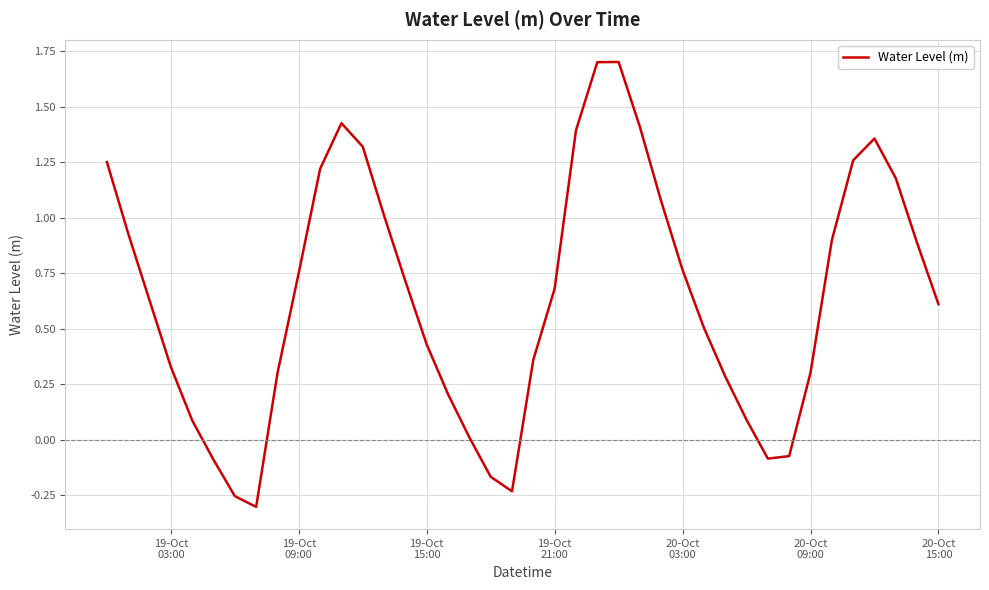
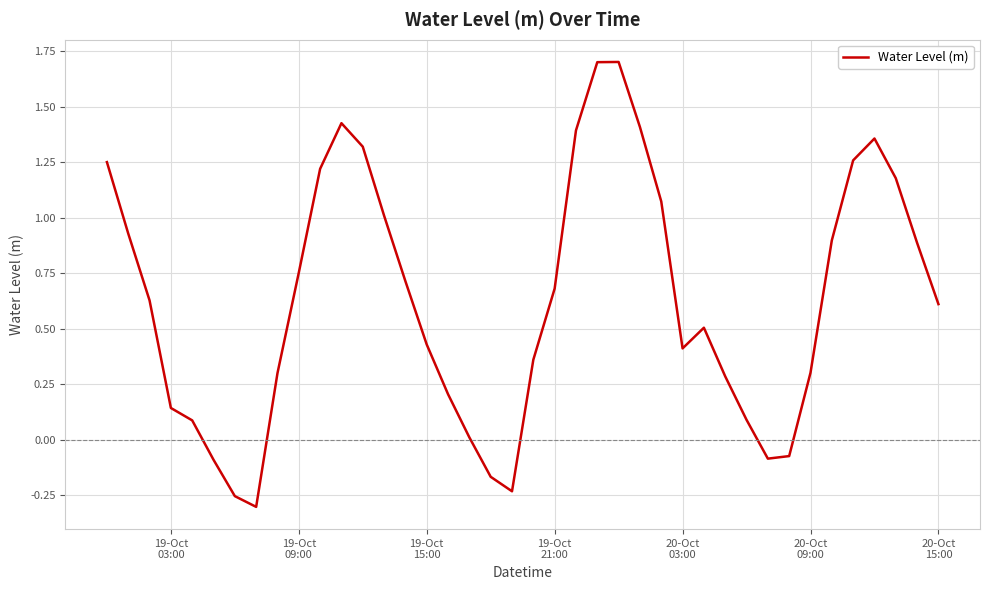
  {
-   "19-Oct 03:00": 0.33,
+   "19-Oct 03:00": 0.14,
    "19-Oct 09:00": 0.75,
    "19-Oct 15:00": 0.43,
    "19-Oct 21:00": 0.68,
-   "20-Oct 03:00": 0.76,
+   "20-Oct 03:00": 0.41,
    "20-Oct 09:00": 0.30,
    "20-Oct 15:00": 0.61
  }
